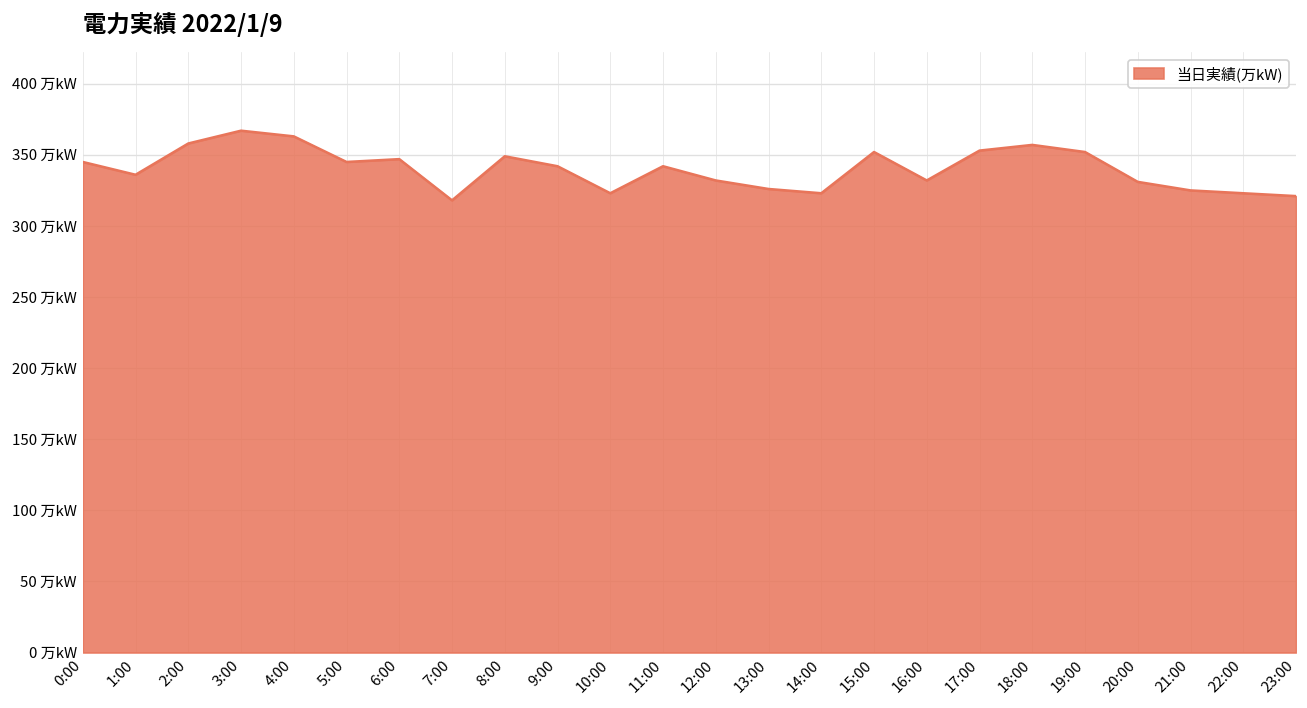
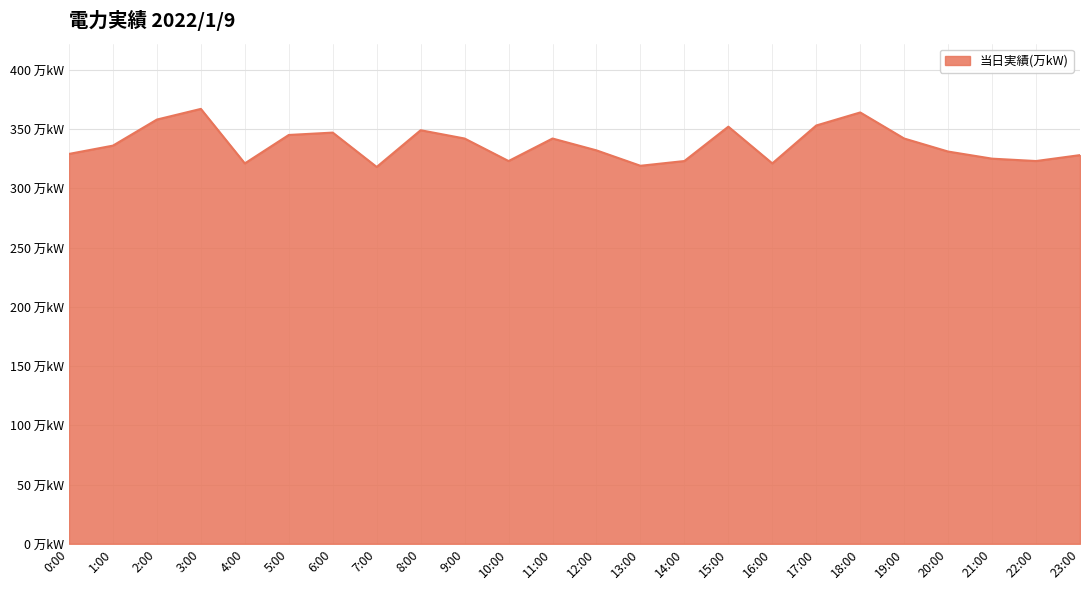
  {
-   "0:00": "345 万kW",
+   "0:00": "329 万kW",
    "1:00": "336 万kW",
    "2:00": "358 万kW",
    "3:00": "367 万kW",
-   "4:00": "363 万kW",
+   "4:00": "321 万kW",
    "5:00": "345 万kW",
    "6:00": "347 万kW",
    "7:00": "318 万kW",
    "8:00": "349 万kW",
    "9:00": "342 万kW",
    "10:00": "323 万kW",
    "11:00": "342 万kW",
    "12:00": "332 万kW",
-   "13:00": "326 万kW",
+   "13:00": "319 万kW",
    "14:00": "323 万kW",
    "15:00": "352 万kW",
-   "16:00": "332 万kW",
+   "16:00": "321 万kW",
    "17:00": "353 万kW",
-   "18:00": "357 万kW",
-   "19:00": "352 万kW",
+   "18:00": "364 万kW",
+   "19:00": "342 万kW",
    "20:00": "331 万kW",
    "21:00": "325 万kW",
    "22:00": "323 万kW",
-   "23:00": "321 万kW"
+   "23:00": "328 万kW"
  }
